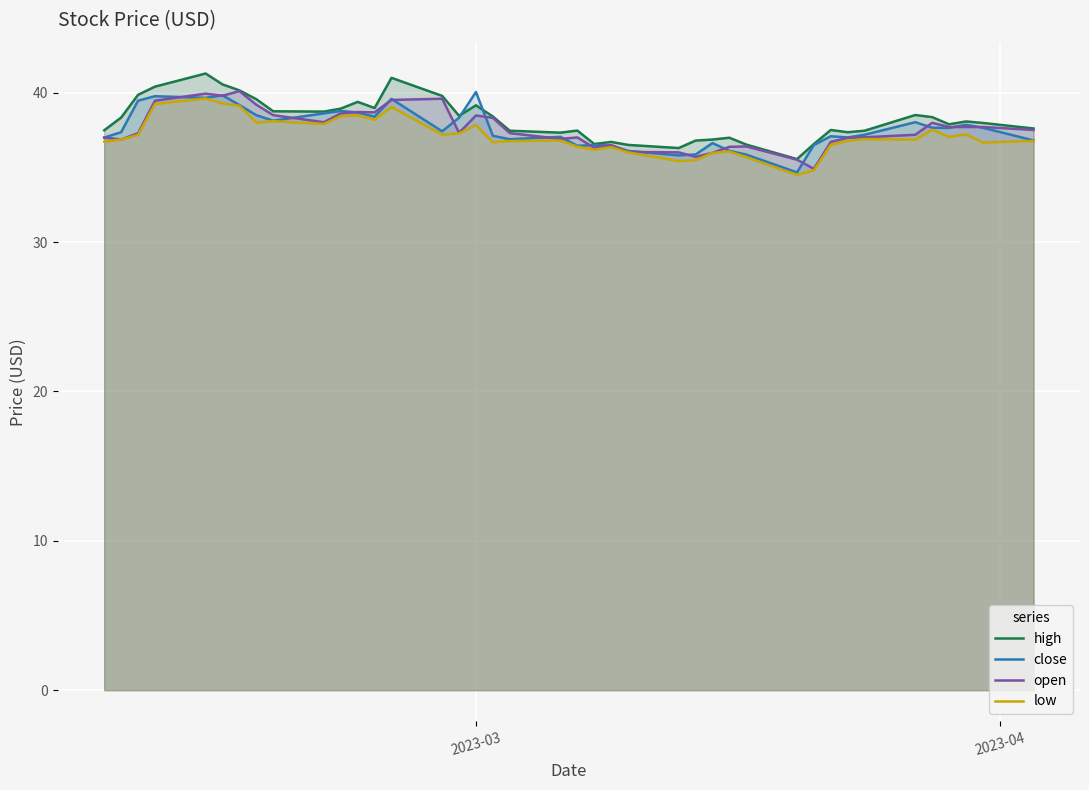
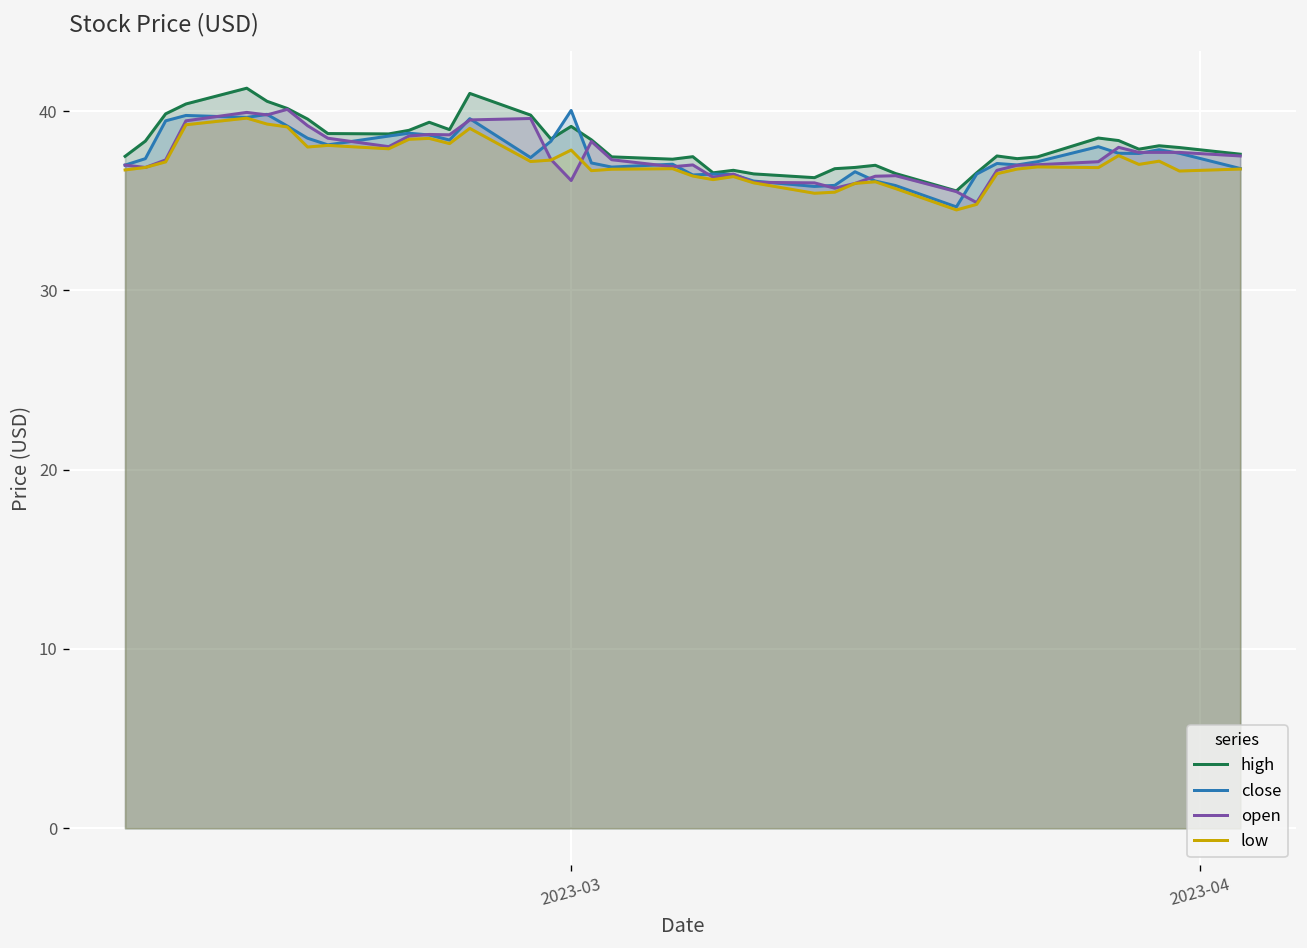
  {
    "high": {
      "2023-03": 39.2
    },
    "close": {
      "2023-03": 40.0
    },
    "open": {
-     "2023-03": 38.5
+     "2023-03": 36.1
    },
    "low": {
      "2023-03": 37.8
    }
  }
